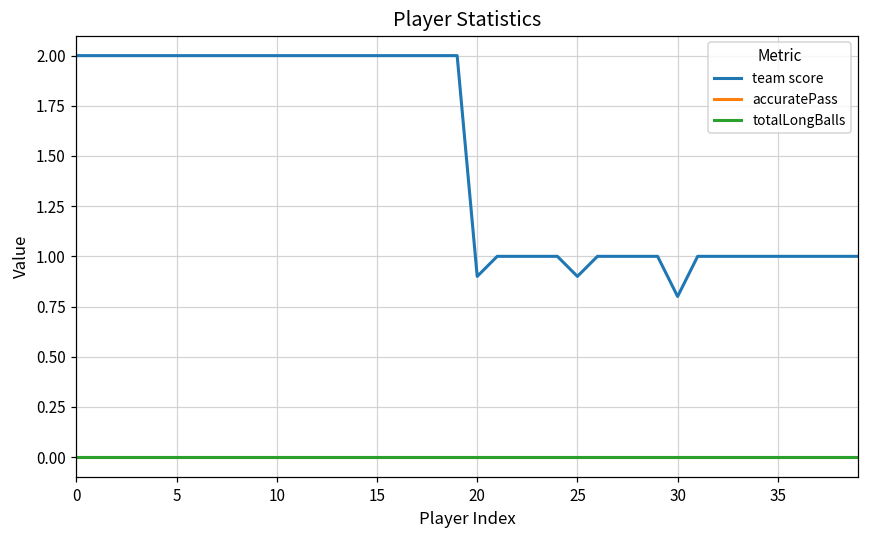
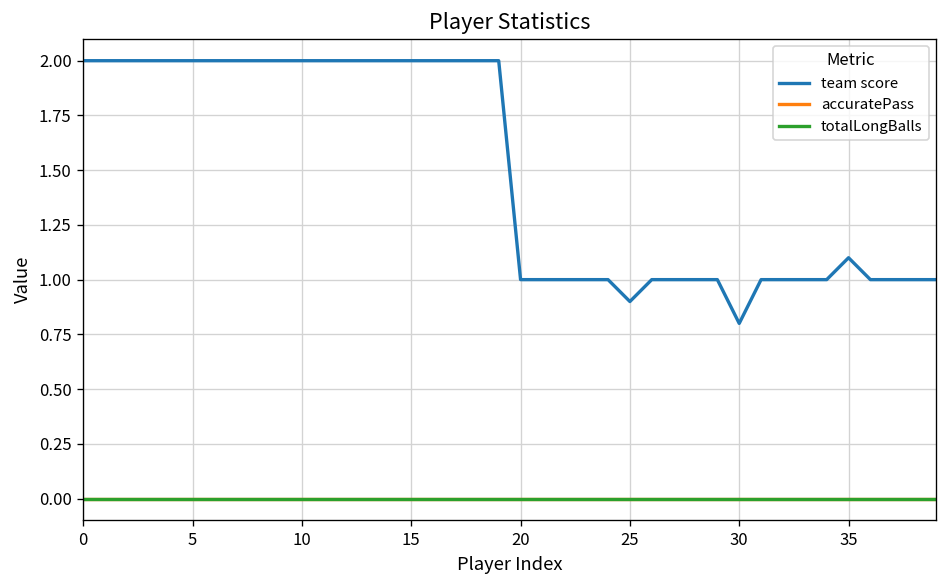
  {
    "team score": {
      "0": 2.0,
      "5": 2.0,
      "10": 2.0,
      "15": 2.0,
-     "20": 0.9,
+     "20": 1.0,
      "25": 0.9,
      "30": 0.8,
-     "35": 1.0
+     "35": 1.1
    },
    "totalLongBalls": {
      "0": 0.0,
      "5": 0.0,
      "10": 0.0,
      "15": 0.0,
      "20": 0.0,
      "25": 0.0,
      "30": 0.0,
      "35": 0.0
    }
  }
